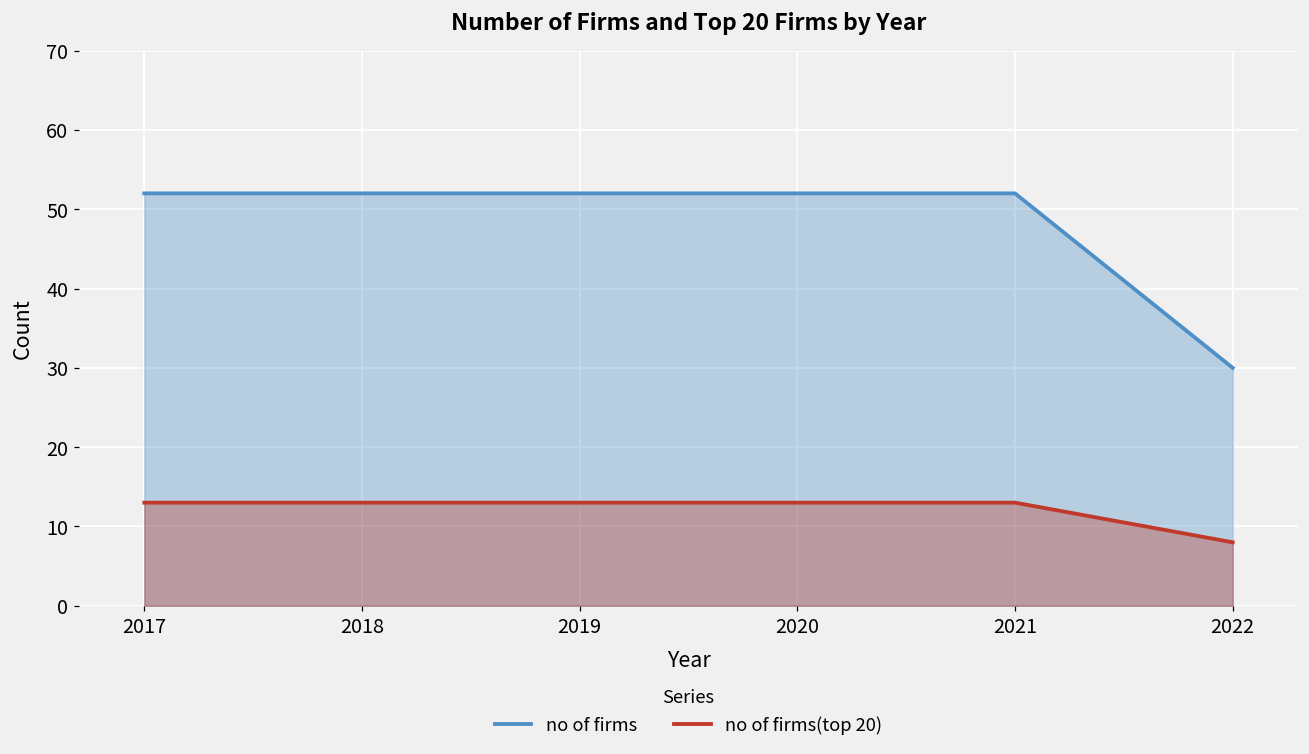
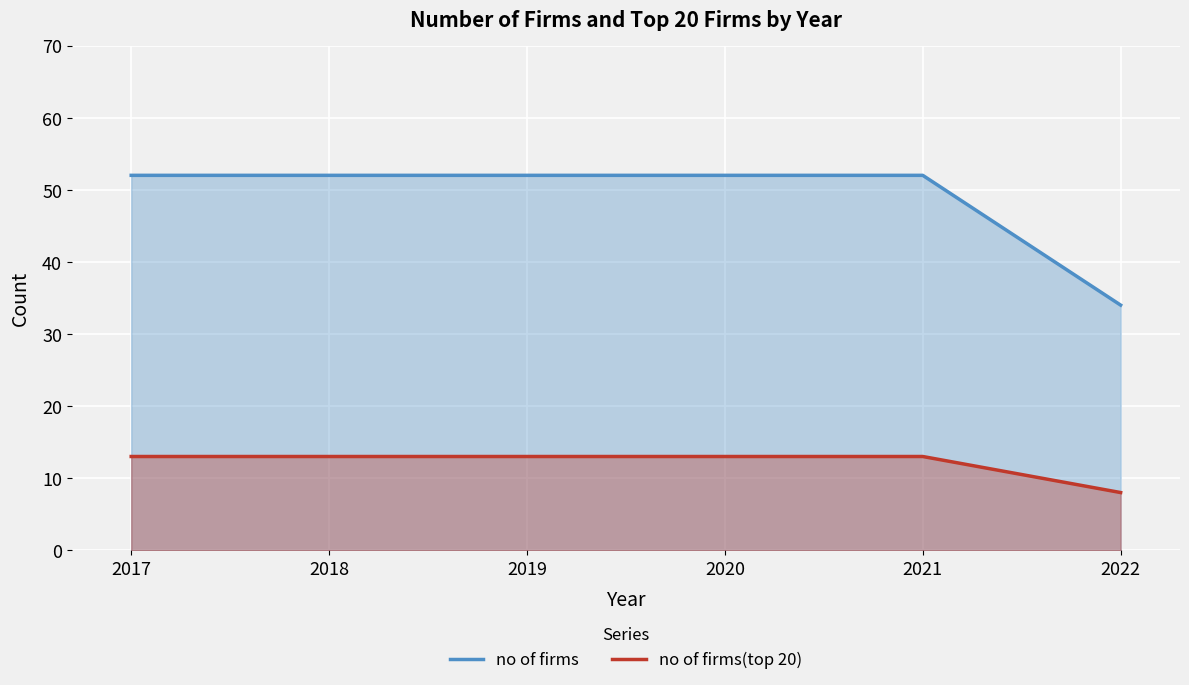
  {
    "no of firms": {
      "2017": 52,
      "2018": 52,
      "2019": 52,
      "2020": 52,
      "2021": 52,
-     "2022": 30
+     "2022": 34
    },
    "no of firms(top 20)": {
      "2017": 13,
      "2018": 13,
      "2019": 13,
      "2020": 13,
      "2021": 13,
      "2022": 8
    }
  }
